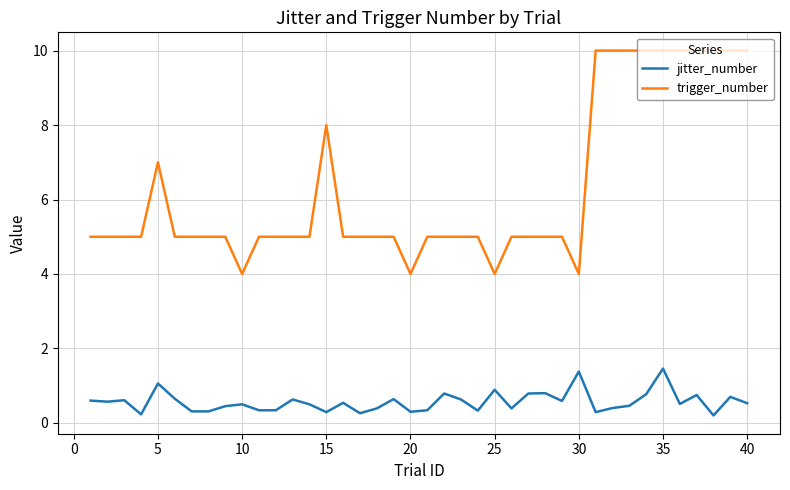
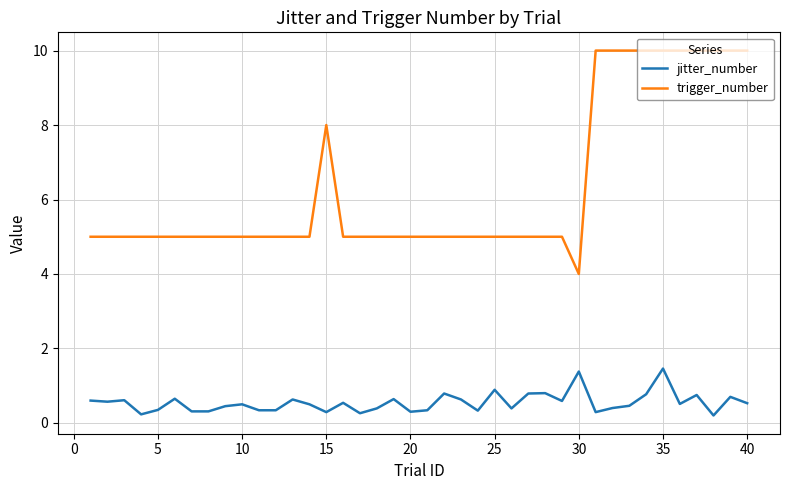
  {
    "jitter_number": {
-     "5": 1.1,
+     "5": 0.4,
      "10": 0.5,
      "15": 0.3,
      "20": 0.3,
      "25": 0.9,
      "30": 1.4,
      "35": 1.5,
      "40": 0.5
    },
    "trigger_number": {
-     "5": 7,
-     "10": 4,
+     "5": 5,
+     "10": 5,
      "15": 8,
-     "20": 4,
-     "25": 4,
+     "20": 5,
+     "25": 5,
      "30": 4
    }
  }
